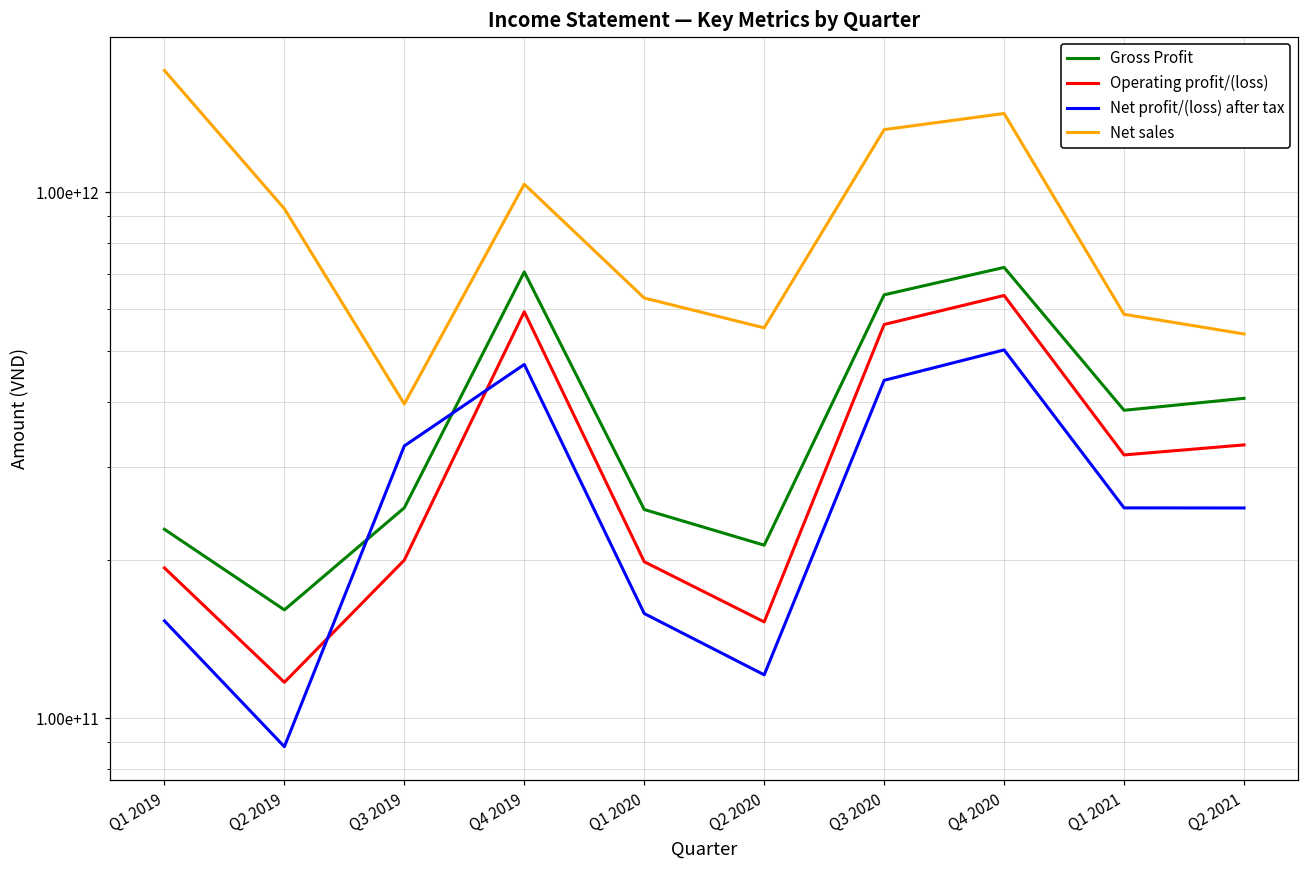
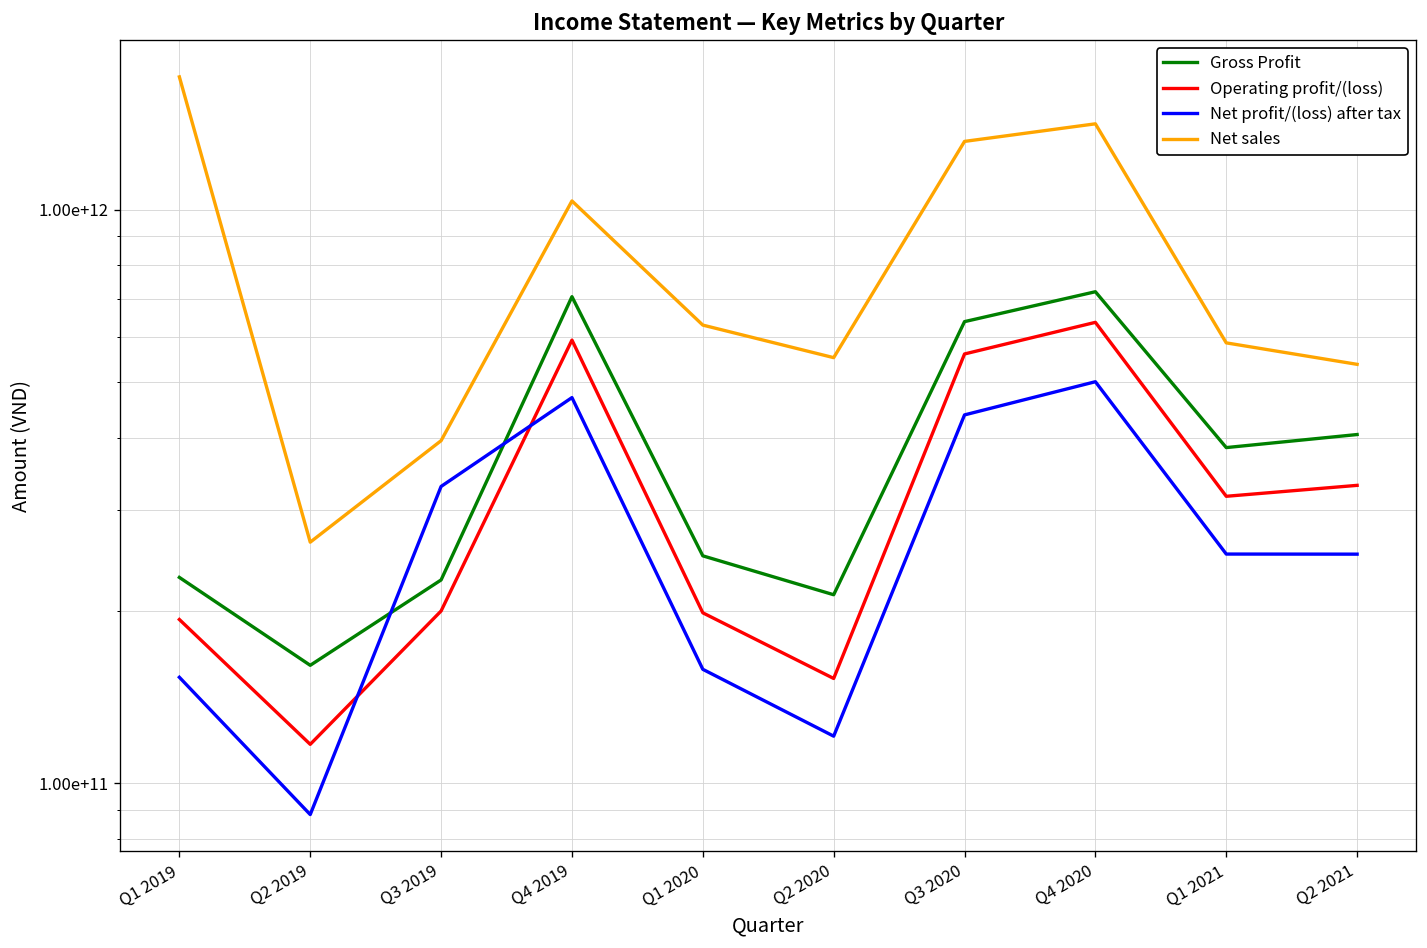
  {
    "Gross Profit": {
      "Q1 2019": 230000000000,
      "Q2 2019": 161000000000,
-     "Q3 2019": 250000000000,
+     "Q3 2019": 230000000000,
      "Q4 2019": 710000000000,
      "Q1 2020": 250000000000,
      "Q2 2020": 210000000000,
      "Q3 2020": 640000000000,
      "Q4 2020": 720000000000,
      "Q1 2021": 380000000000,
      "Q2 2021": 410000000000
    },
    "Operating profit/(loss)": {
      "Q1 2019": 193000000000,
      "Q2 2019": 117000000000,
      "Q3 2019": 200000000000,
      "Q4 2019": 590000000000,
      "Q1 2020": 198000000000,
      "Q2 2020": 152000000000,
      "Q3 2020": 560000000000,
      "Q4 2020": 640000000000,
      "Q1 2021": 320000000000,
      "Q2 2021": 330000000000
    },
    "Net profit/(loss) after tax": {
      "Q1 2019": 153000000000,
      "Q2 2019": 88000000000,
      "Q3 2019": 330000000000,
      "Q4 2019": 470000000000,
      "Q1 2020": 158000000000,
      "Q2 2020": 121000000000,
      "Q3 2020": 440000000000,
      "Q4 2020": 500000000000,
      "Q1 2021": 250000000000,
      "Q2 2021": 250000000000
    },
    "Net sales": {
      "Q1 2019": 1700000000000,
-     "Q2 2019": 930000000000,
+     "Q2 2019": 260000000000,
      "Q3 2019": 400000000000,
      "Q4 2019": 1040000000000,
      "Q1 2020": 630000000000,
      "Q2 2020": 550000000000,
      "Q3 2020": 1320000000000,
      "Q4 2020": 1410000000000,
      "Q1 2021": 590000000000,
      "Q2 2021": 540000000000
    }
  }
